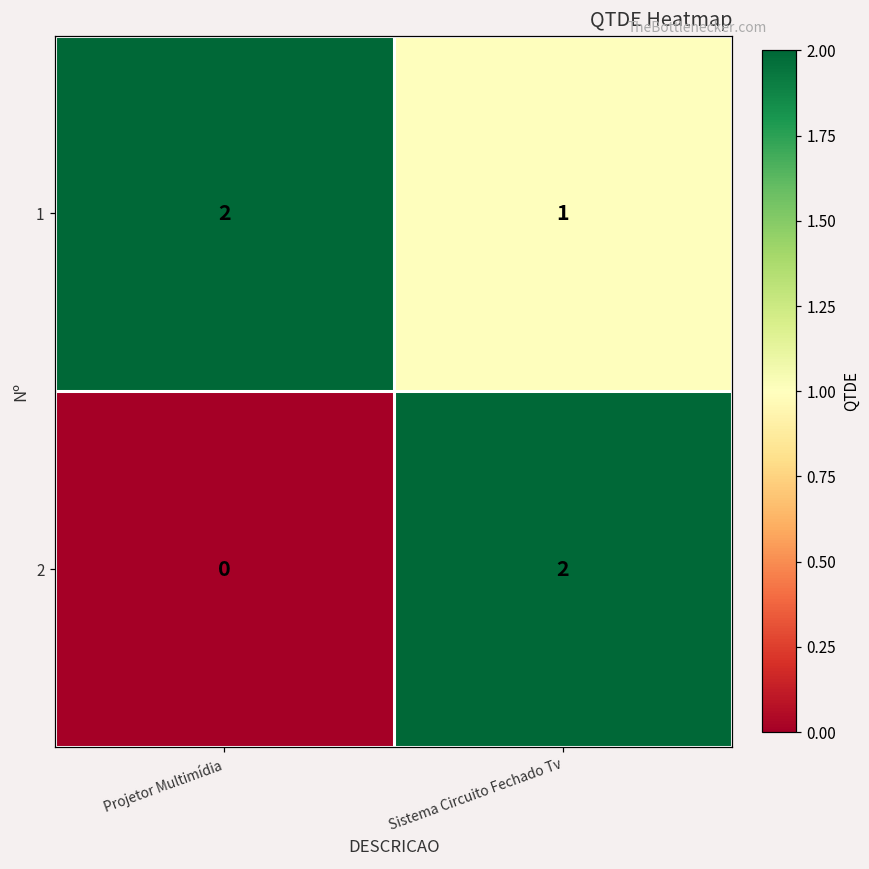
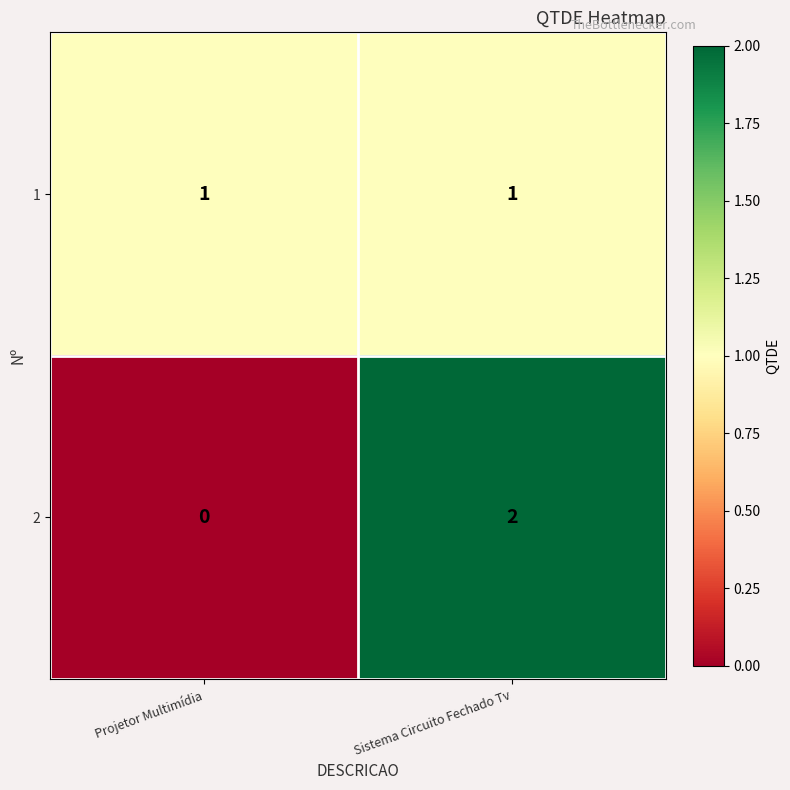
  {
    "1": {
-     "Projetor Multimídia": 2,
+     "Projetor Multimídia": 1,
      "Sistema Circuito Fechado Tv": 1
    },
    "2": {
      "Projetor Multimídia": 0,
      "Sistema Circuito Fechado Tv": 2
    }
  }
